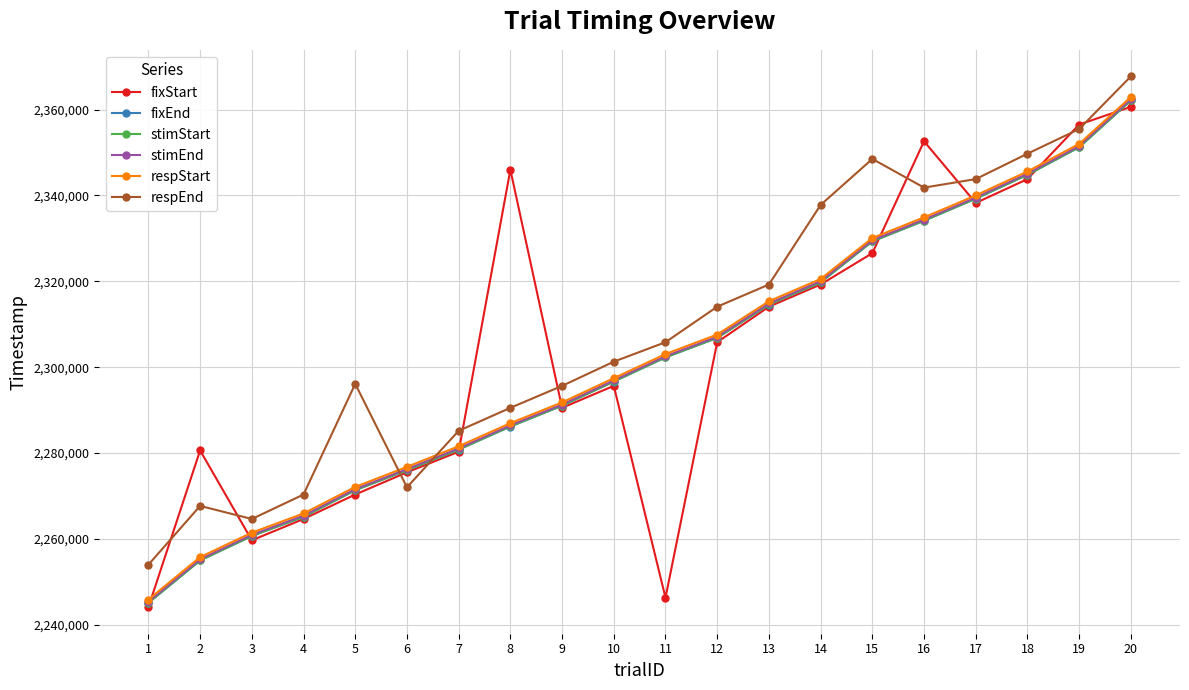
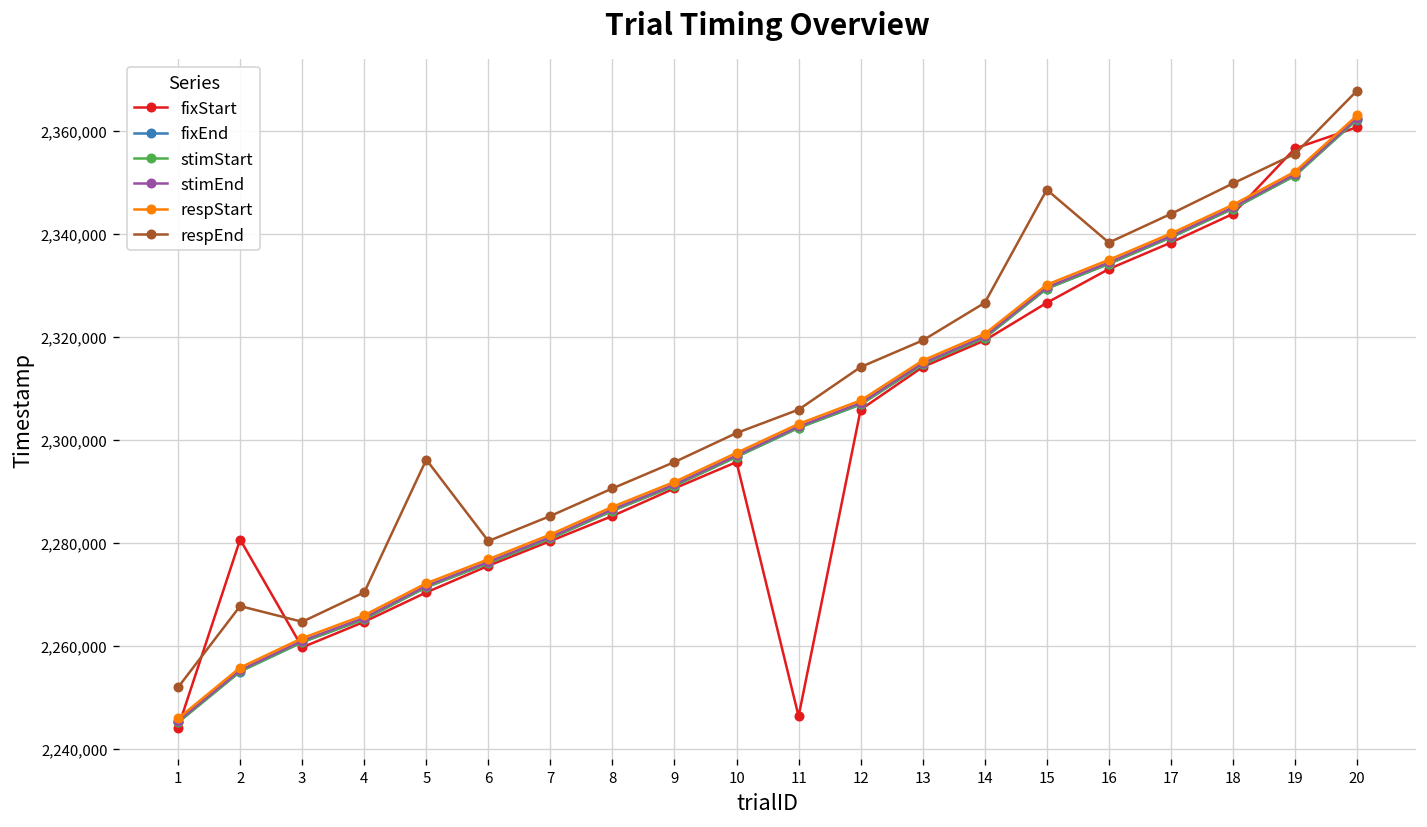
  {
    "fixStart": {
      "1": "2,244,000",
      "2": "2,281,000",
      "3": "2,260,000",
      "5": "2,270,000",
-     "8": "2,346,000",
+     "8": "2,285,000",
      "10": "2,296,000",
      "11": "2,246,000",
      "12": "2,306,000",
      "15": "2,327,000",
-     "16": "2,353,000",
+     "16": "2,333,000",
      "17": "2,338,000",
      "18": "2,344,000",
      "19": "2,357,000",
      "20": "2,361,000"
    },
    "respEnd": {
-     "1": "2,254,000",
+     "1": "2,252,000",
      "2": "2,268,000",
      "3": "2,265,000",
      "4": "2,270,000",
      "5": "2,296,000",
-     "6": "2,272,000",
+     "6": "2,280,000",
      "7": "2,285,000",
      "8": "2,291,000",
      "9": "2,296,000",
      "10": "2,301,000",
      "11": "2,306,000",
      "12": "2,314,000",
      "13": "2,319,000",
-     "14": "2,338,000",
+     "14": "2,327,000",
      "15": "2,349,000",
-     "16": "2,342,000",
+     "16": "2,338,000",
      "17": "2,344,000",
      "18": "2,350,000",
      "19": "2,355,000",
      "20": "2,368,000"
    }
  }
